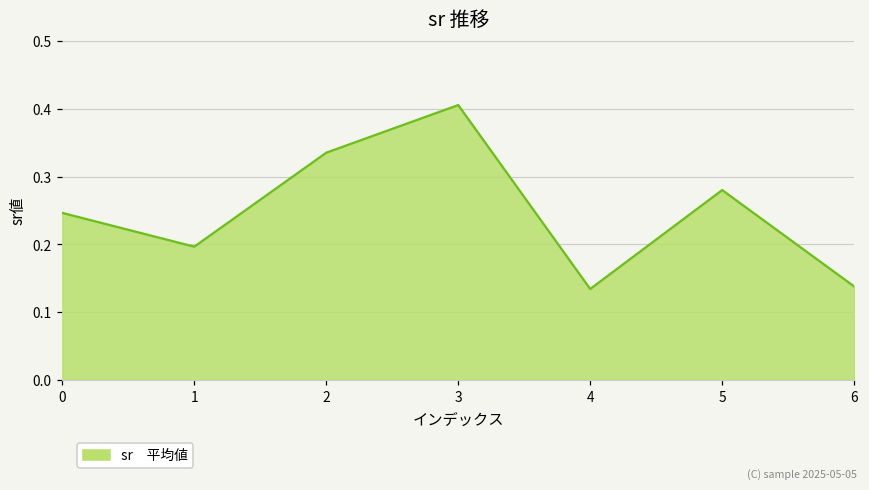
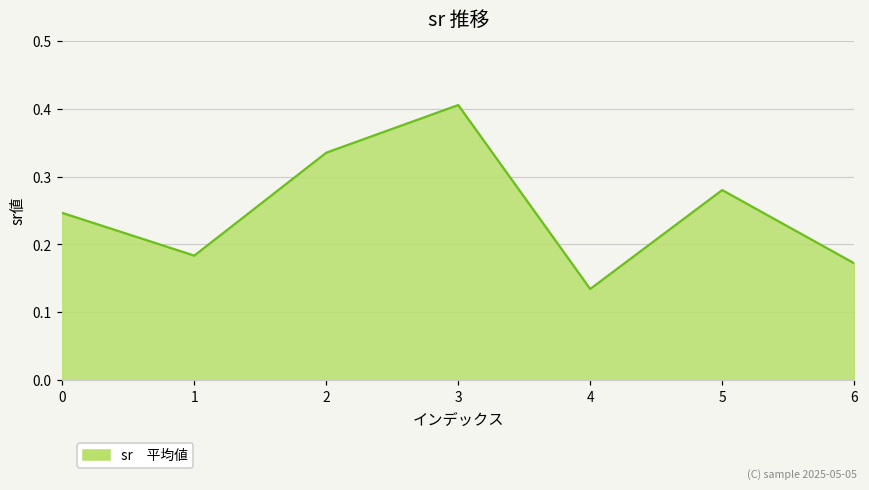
  {
    "0": 0.25,
-   "1": 0.20,
+   "1": 0.18,
    "2": 0.34,
    "3": 0.41,
    "4": 0.13,
    "5": 0.28,
-   "6": 0.14
+   "6": 0.17
  }
